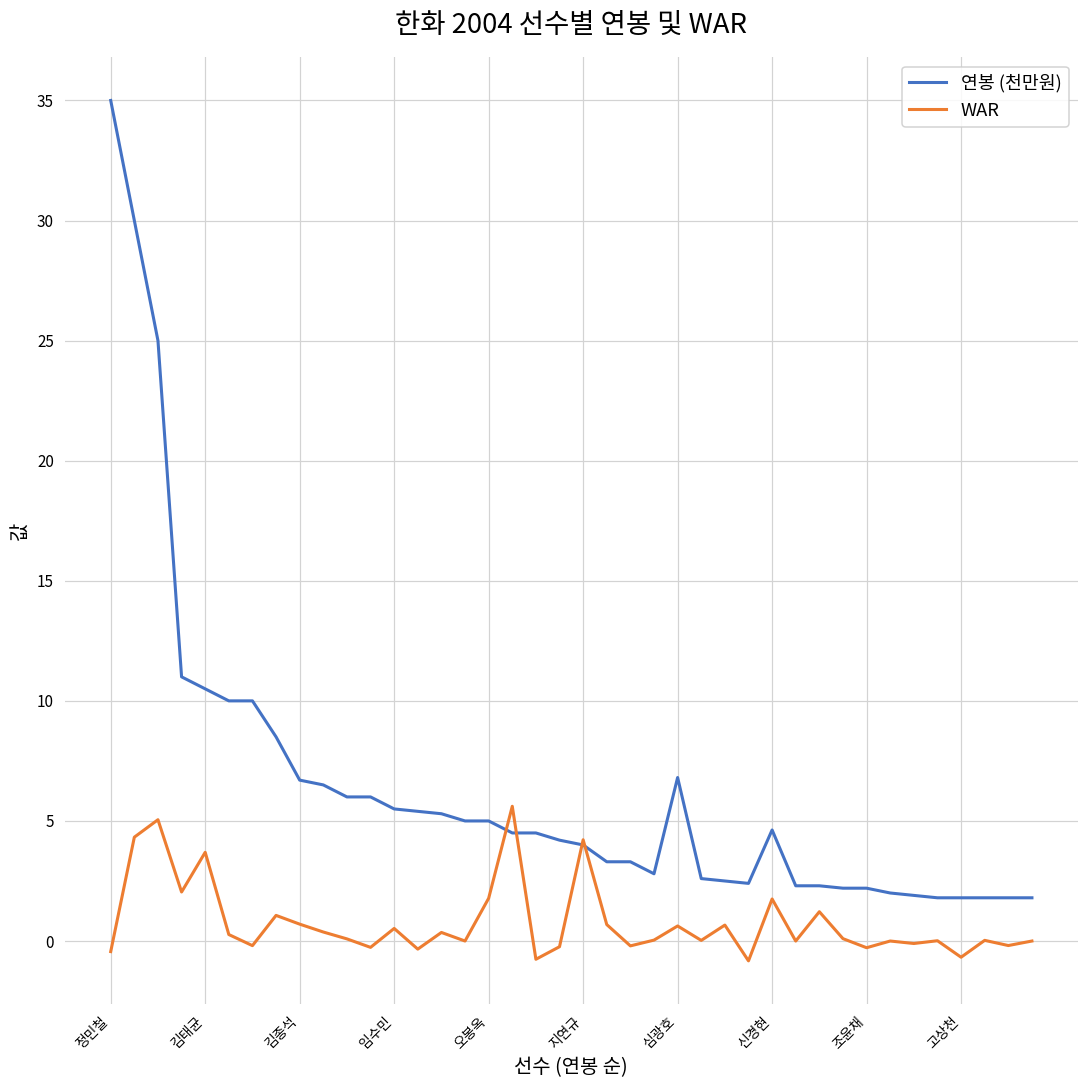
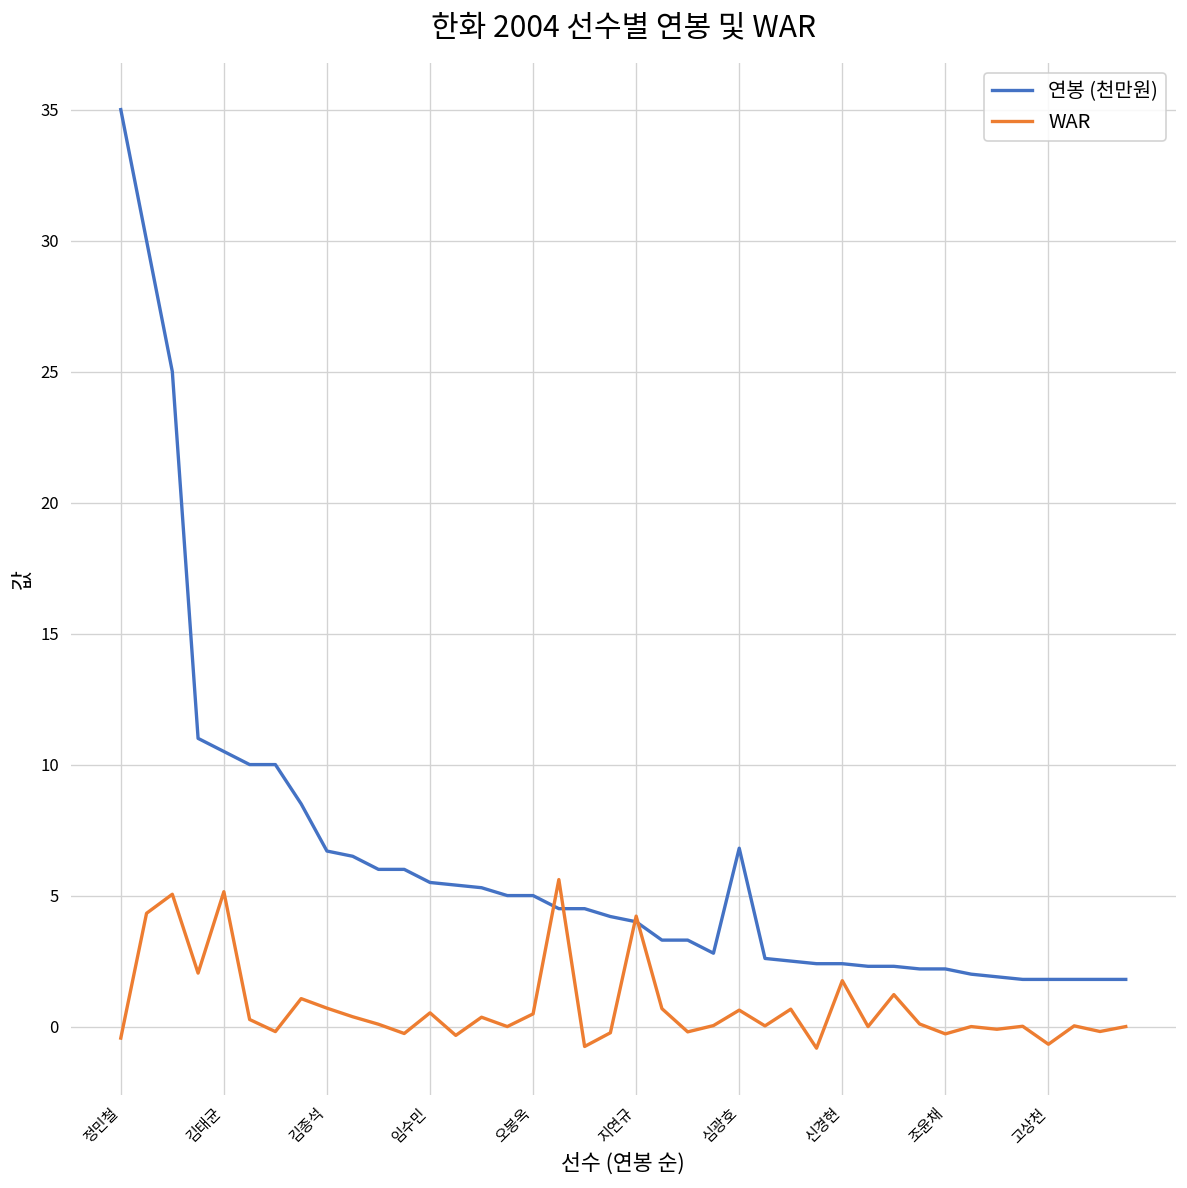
  {
    "연봉 (천만원)": {
      "정민철": 35.0,
      "김태균": 10.5,
      "김종석": 6.7,
      "임수민": 5.5,
      "오봉옥": 5.0,
      "지연규": 4.0,
      "심광호": 6.8,
-     "신경현": 4.6,
+     "신경현": 2.4,
      "조윤채": 2.2,
      "고상천": 1.8
    },
    "WAR": {
      "정민철": -0.4,
-     "김태균": 3.7,
+     "김태균": 5.1,
      "김종석": 0.7,
      "임수민": 0.5,
-     "오봉옥": 1.8,
+     "오봉옥": 0.5,
      "지연규": 4.2,
      "심광호": 0.6,
      "신경현": 1.8,
      "조윤채": -0.3,
      "고상천": -0.7
    }
  }
